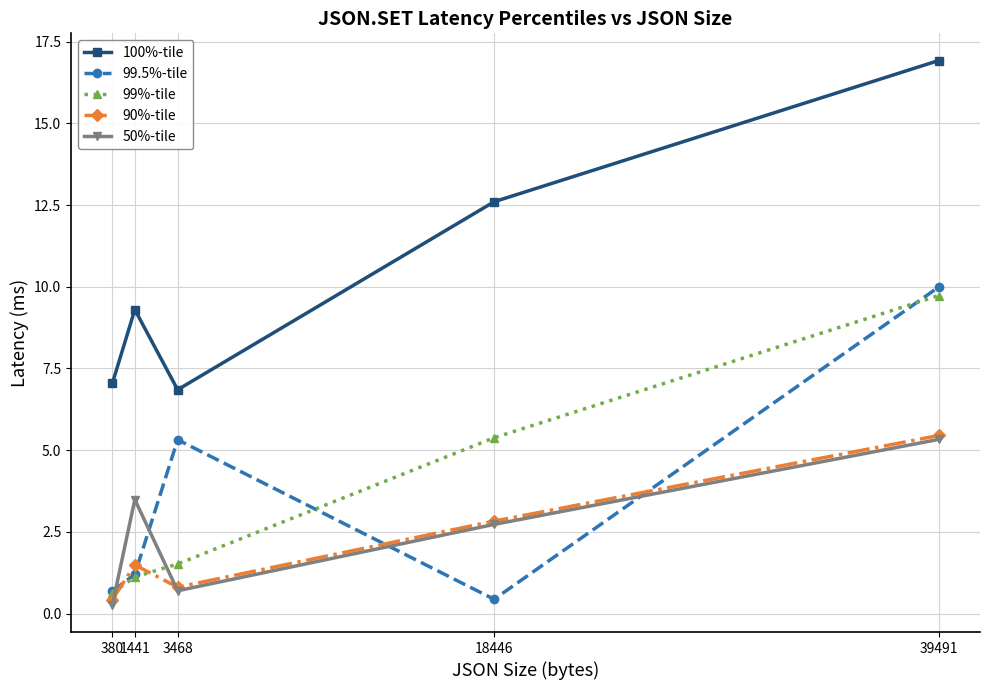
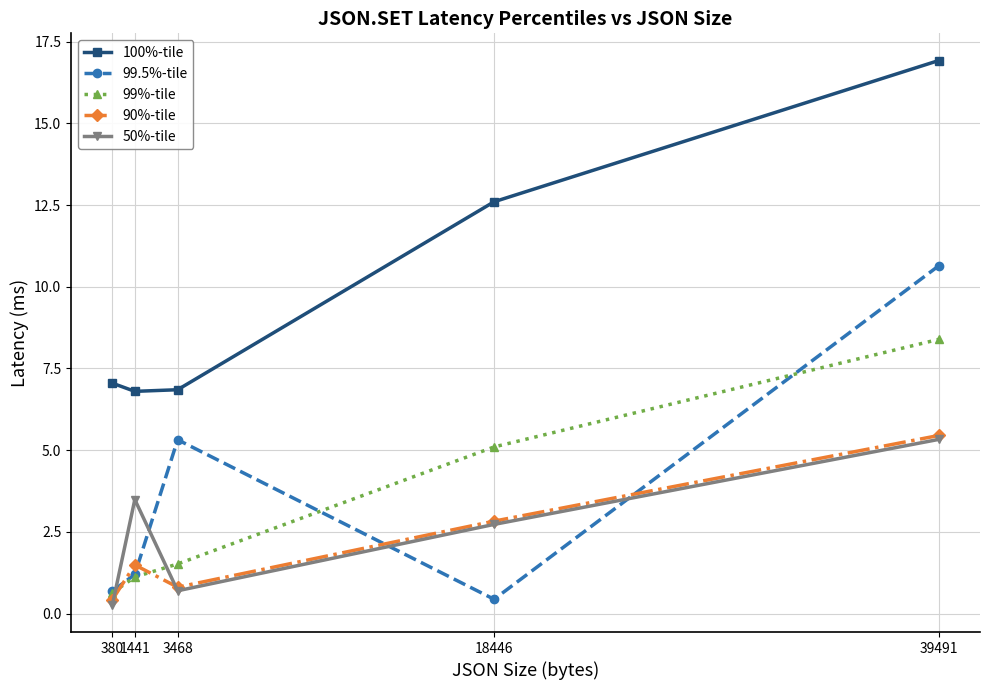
  {
    "100%-tile": {
-     "1441": 9.3,
+     "1441": 6.8,
      "3468": 6.9,
      "18446": 12.6,
      "39491": 16.9
    },
    "99.5%-tile": {
      "1441": 1.2,
      "3468": 5.3,
      "18446": 0.4,
-     "39491": 10.0
+     "39491": 10.6
    },
    "99%-tile": {
      "1441": 1.1,
      "3468": 1.5,
-     "18446": 5.4,
-     "39491": 9.7
+     "18446": 5.1,
+     "39491": 8.4
    },
    "90%-tile": {
      "1441": 1.5,
      "3468": 0.8,
      "18446": 2.8,
      "39491": 5.5
    },
    "50%-tile": {
      "1441": 3.5,
      "3468": 0.7,
      "18446": 2.7,
      "39491": 5.3
    }
  }
